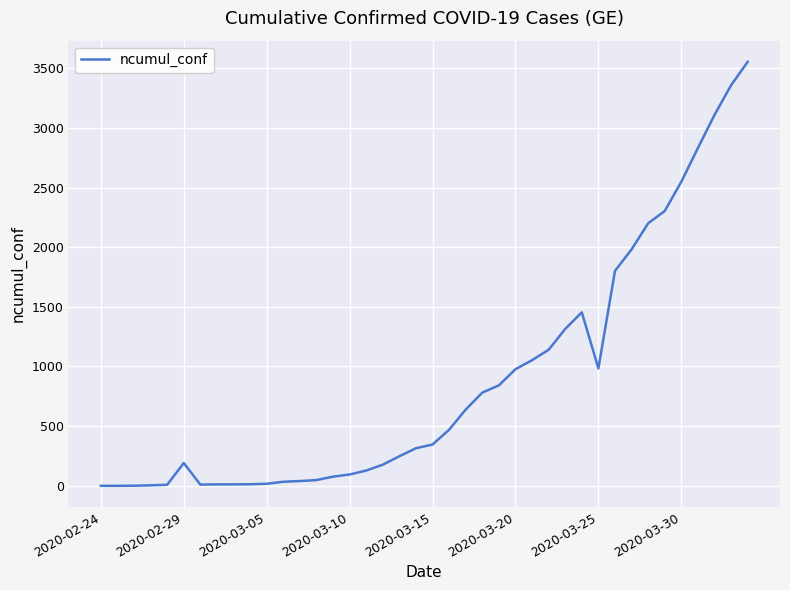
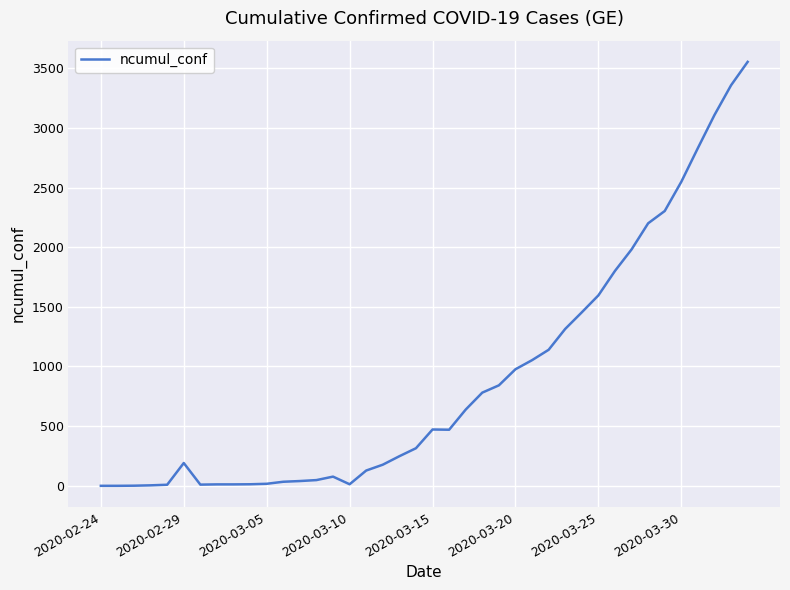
  {
    "2020-02-24": 0,
    "2020-02-29": 190,
    "2020-03-05": 20,
-   "2020-03-10": 100,
-   "2020-03-15": 350,
+   "2020-03-10": 10,
+   "2020-03-15": 470,
    "2020-03-20": 980,
-   "2020-03-25": 980,
+   "2020-03-25": 1600,
    "2020-03-30": 2550
  }
